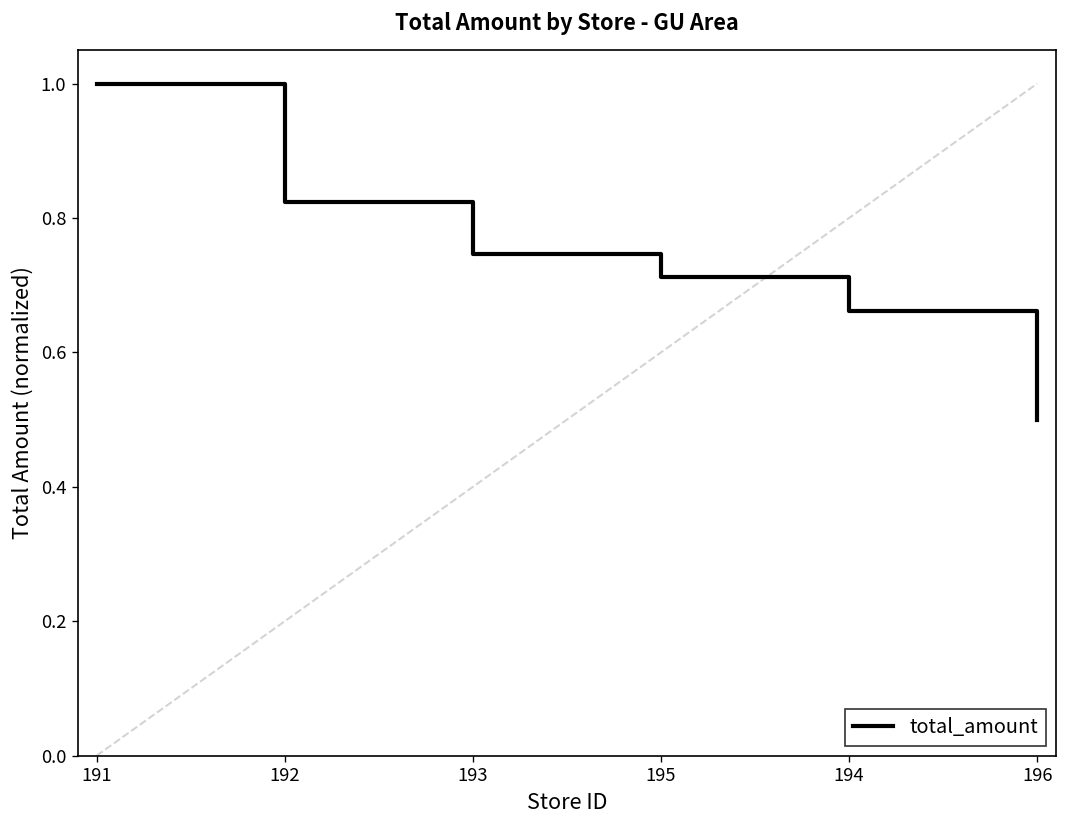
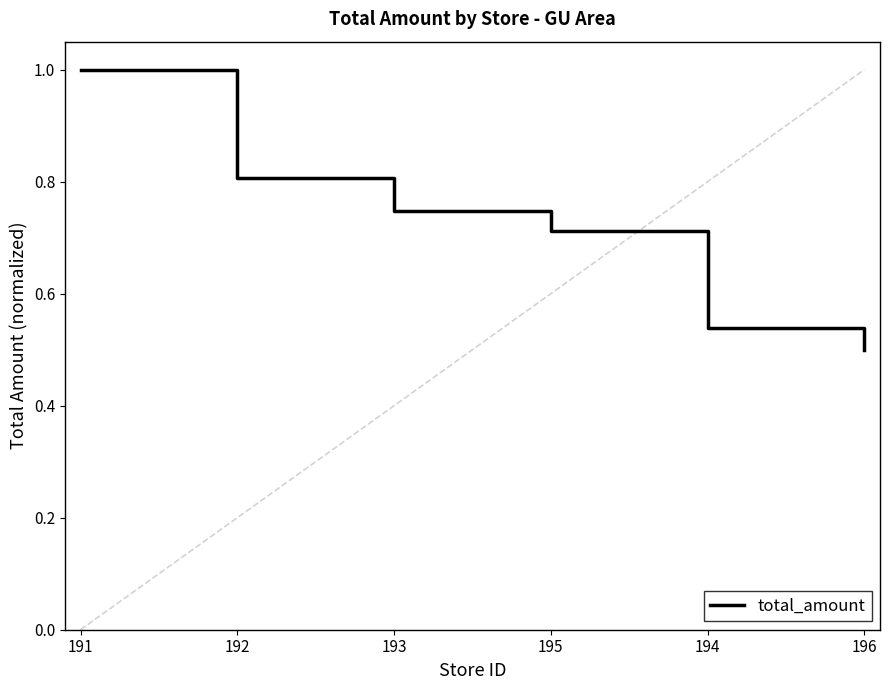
  {
    "total_amount": {
      "191": 1.00,
-     "192": 0.82,
+     "192": 0.81,
      "193": 0.75,
      "195": 0.71,
-     "194": 0.66,
+     "194": 0.54,
      "196": 0.50
    }
  }
